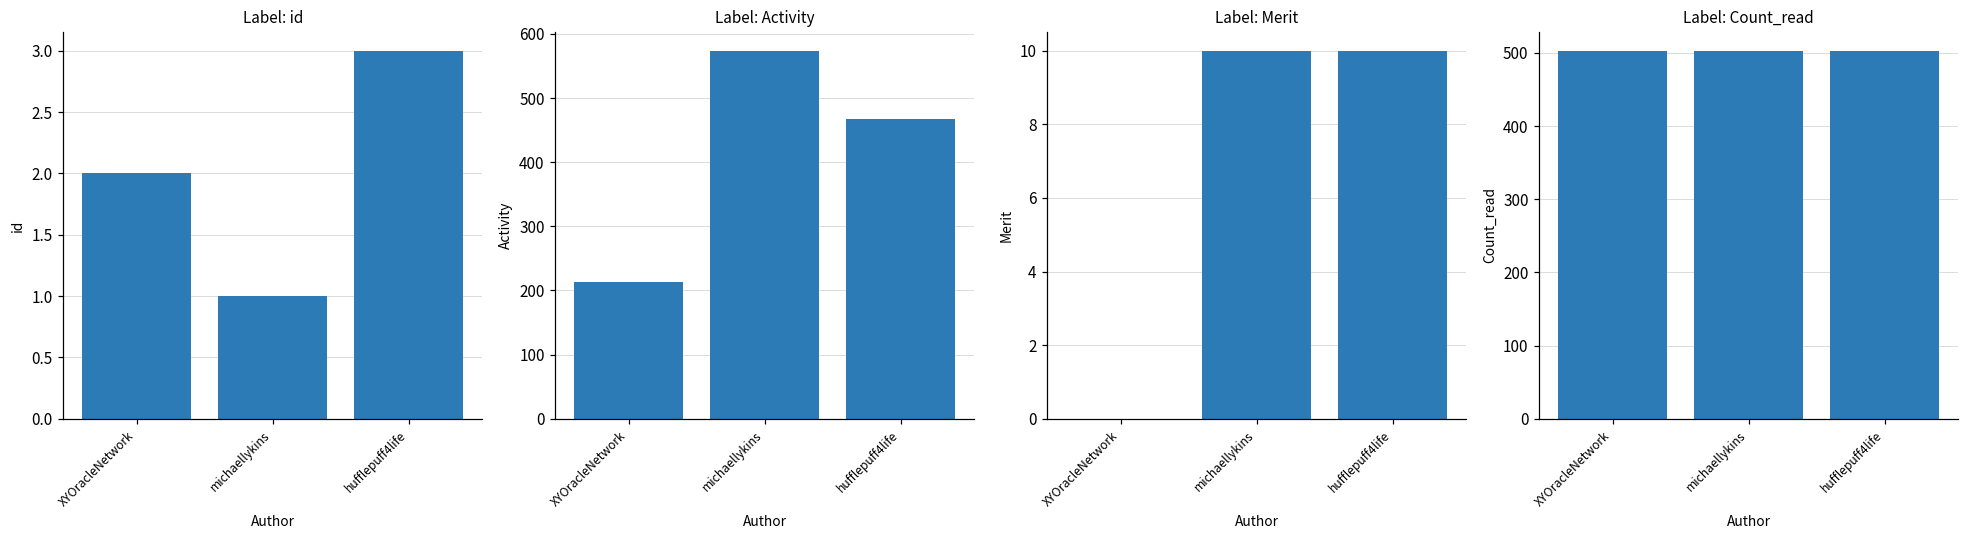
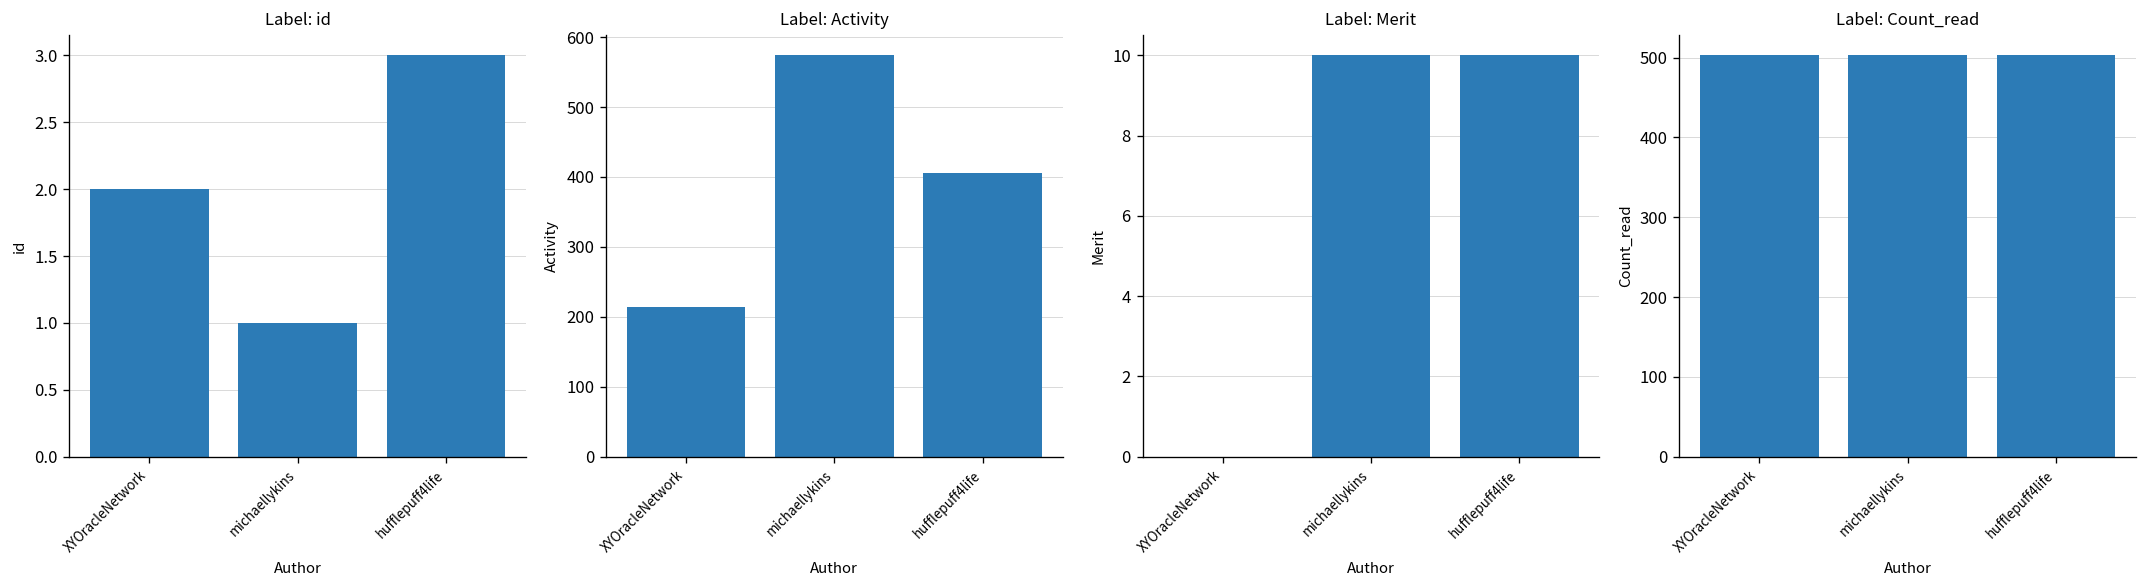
  {
    "Label: id": {
      "XYOracleNetwork": 2.00,
      "michaellykins": 1.00,
      "hufflepuff4life": 3.00
    },
    "Label: Activity": {
      "XYOracleNetwork": 210,
      "michaellykins": 570,
-     "hufflepuff4life": 470
+     "hufflepuff4life": 410
    },
    "Label: Merit": {
      "XYOracleNetwork": 0.0,
      "michaellykins": 10.0,
      "hufflepuff4life": 10.0
    },
    "Label: Count_read": {
      "XYOracleNetwork": 500,
      "michaellykins": 500,
      "hufflepuff4life": 500
    }
  }
